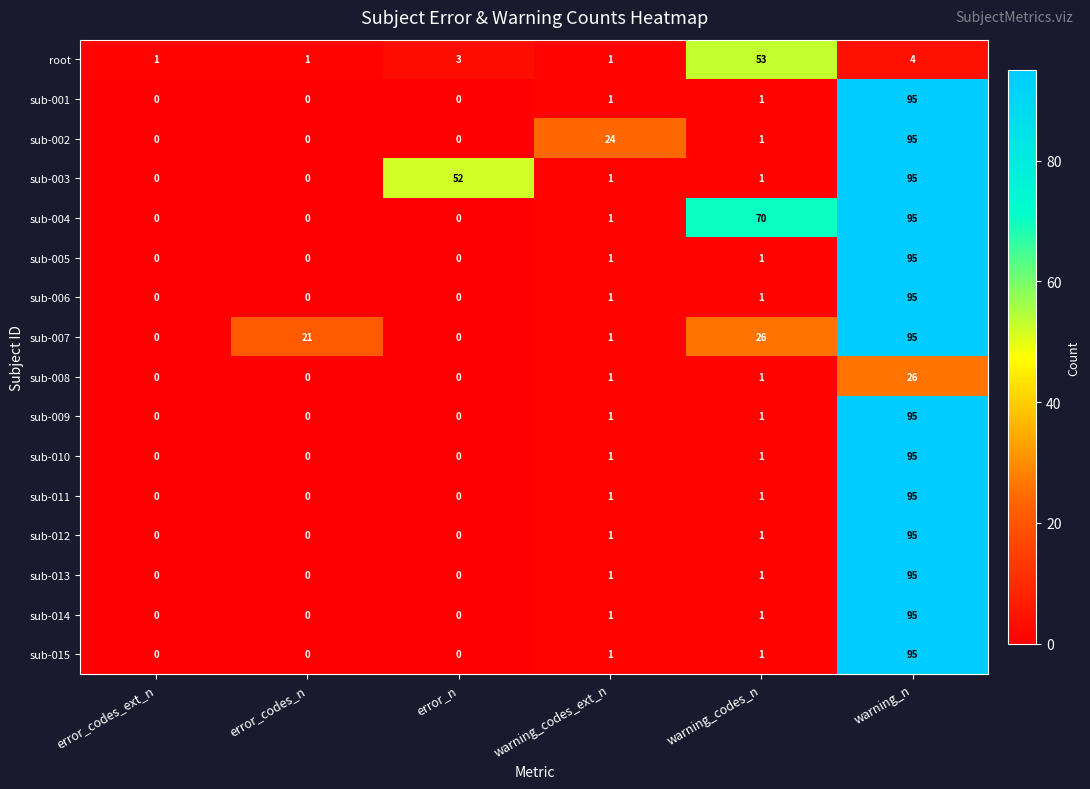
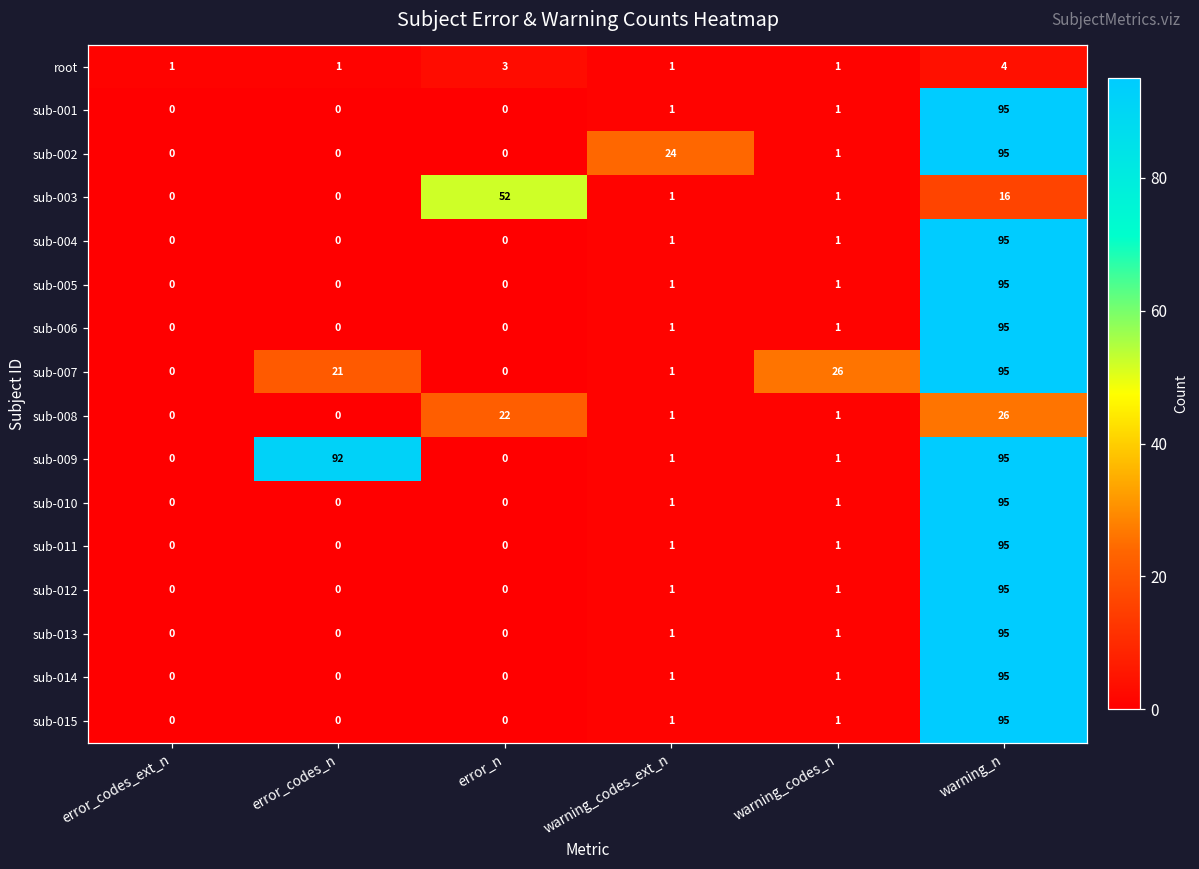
  {
    "root": {
      "error_codes_ext_n": 1,
      "error_codes_n": 1,
      "error_n": 3,
      "warning_codes_ext_n": 1,
-     "warning_codes_n": 53,
+     "warning_codes_n": 1,
      "warning_n": 4
    },
    "sub-001": {
      "error_codes_ext_n": 0,
      "error_codes_n": 0,
      "error_n": 0,
      "warning_codes_ext_n": 1,
      "warning_codes_n": 1,
      "warning_n": 95
    },
    "sub-002": {
      "error_codes_ext_n": 0,
      "error_codes_n": 0,
      "error_n": 0,
      "warning_codes_ext_n": 24,
      "warning_codes_n": 1,
      "warning_n": 95
    },
    "sub-003": {
      "error_codes_ext_n": 0,
      "error_codes_n": 0,
      "error_n": 52,
      "warning_codes_ext_n": 1,
      "warning_codes_n": 1,
-     "warning_n": 95
+     "warning_n": 16
    },
    "sub-004": {
      "error_codes_ext_n": 0,
      "error_codes_n": 0,
      "error_n": 0,
      "warning_codes_ext_n": 1,
-     "warning_codes_n": 70,
+     "warning_codes_n": 1,
      "warning_n": 95
    },
    "sub-005": {
      "error_codes_ext_n": 0,
      "error_codes_n": 0,
      "error_n": 0,
      "warning_codes_ext_n": 1,
      "warning_codes_n": 1,
      "warning_n": 95
    },
    "sub-006": {
      "error_codes_ext_n": 0,
      "error_codes_n": 0,
      "error_n": 0,
      "warning_codes_ext_n": 1,
      "warning_codes_n": 1,
      "warning_n": 95
    },
    "sub-007": {
      "error_codes_ext_n": 0,
      "error_codes_n": 21,
      "error_n": 0,
      "warning_codes_ext_n": 1,
      "warning_codes_n": 26,
      "warning_n": 95
    },
    "sub-008": {
      "error_codes_ext_n": 0,
      "error_codes_n": 0,
-     "error_n": 0,
+     "error_n": 22,
      "warning_codes_ext_n": 1,
      "warning_codes_n": 1,
      "warning_n": 26
    },
    "sub-009": {
      "error_codes_ext_n": 0,
-     "error_codes_n": 0,
+     "error_codes_n": 92,
      "error_n": 0,
      "warning_codes_ext_n": 1,
      "warning_codes_n": 1,
      "warning_n": 95
    },
    "sub-010": {
      "error_codes_ext_n": 0,
      "error_codes_n": 0,
      "error_n": 0,
      "warning_codes_ext_n": 1,
      "warning_codes_n": 1,
      "warning_n": 95
    },
    "sub-011": {
      "error_codes_ext_n": 0,
      "error_codes_n": 0,
      "error_n": 0,
      "warning_codes_ext_n": 1,
      "warning_codes_n": 1,
      "warning_n": 95
    },
    "sub-012": {
      "error_codes_ext_n": 0,
      "error_codes_n": 0,
      "error_n": 0,
      "warning_codes_ext_n": 1,
      "warning_codes_n": 1,
      "warning_n": 95
    },
    "sub-013": {
      "error_codes_ext_n": 0,
      "error_codes_n": 0,
      "error_n": 0,
      "warning_codes_ext_n": 1,
      "warning_codes_n": 1,
      "warning_n": 95
    },
    "sub-014": {
      "error_codes_ext_n": 0,
      "error_codes_n": 0,
      "error_n": 0,
      "warning_codes_ext_n": 1,
      "warning_codes_n": 1,
      "warning_n": 95
    },
    "sub-015": {
      "error_codes_ext_n": 0,
      "error_codes_n": 0,
      "error_n": 0,
      "warning_codes_ext_n": 1,
      "warning_codes_n": 1,
      "warning_n": 95
    }
  }
